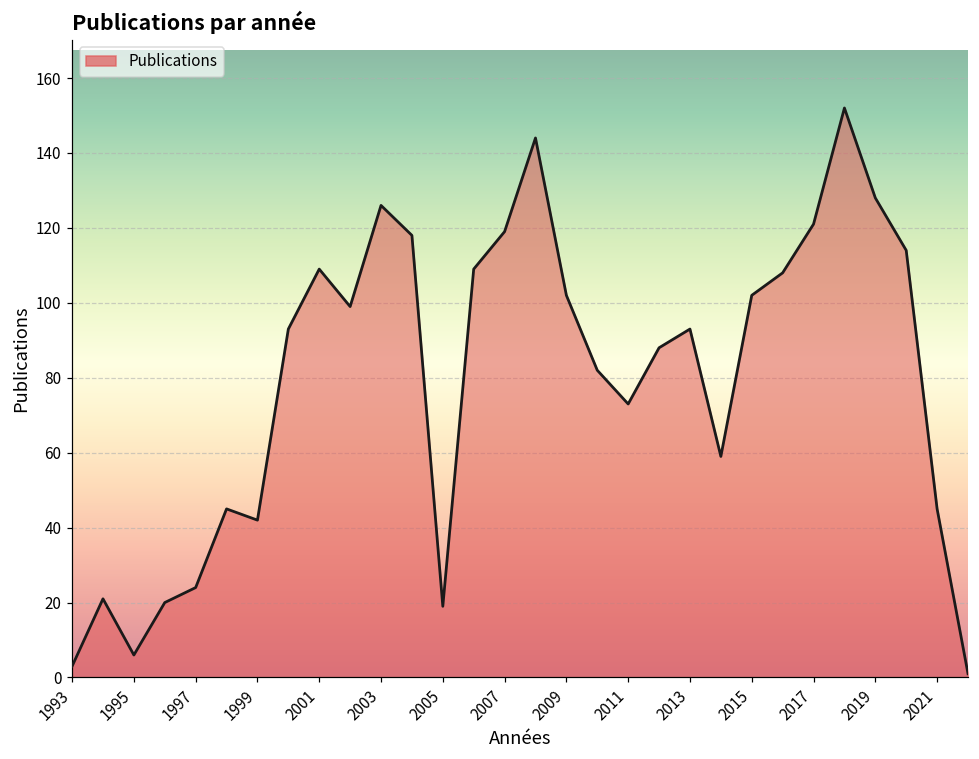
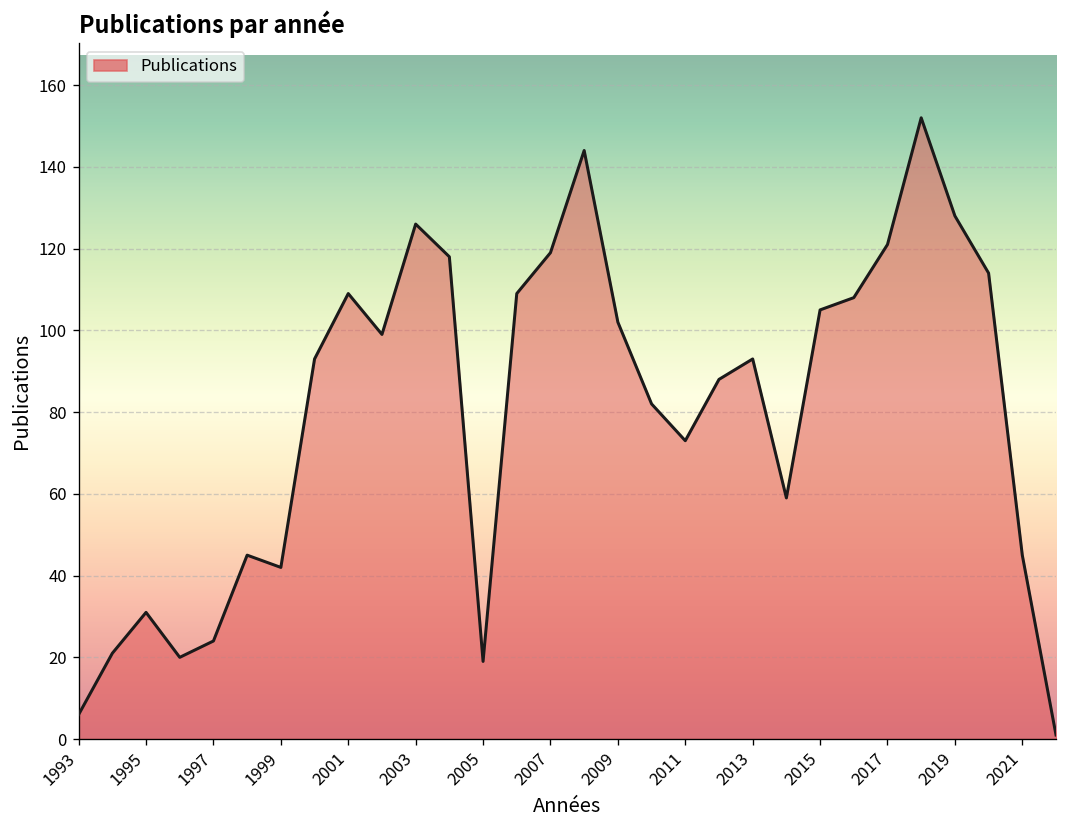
  {
-   "1993": 3,
-   "1995": 6,
+   "1993": 6,
+   "1995": 31,
    "1997": 24,
    "1999": 42,
    "2001": 109,
    "2003": 126,
    "2005": 19,
    "2007": 119,
    "2009": 102,
    "2011": 73,
    "2013": 93,
-   "2015": 102,
+   "2015": 105,
    "2017": 121,
    "2019": 128,
    "2021": 45
  }
